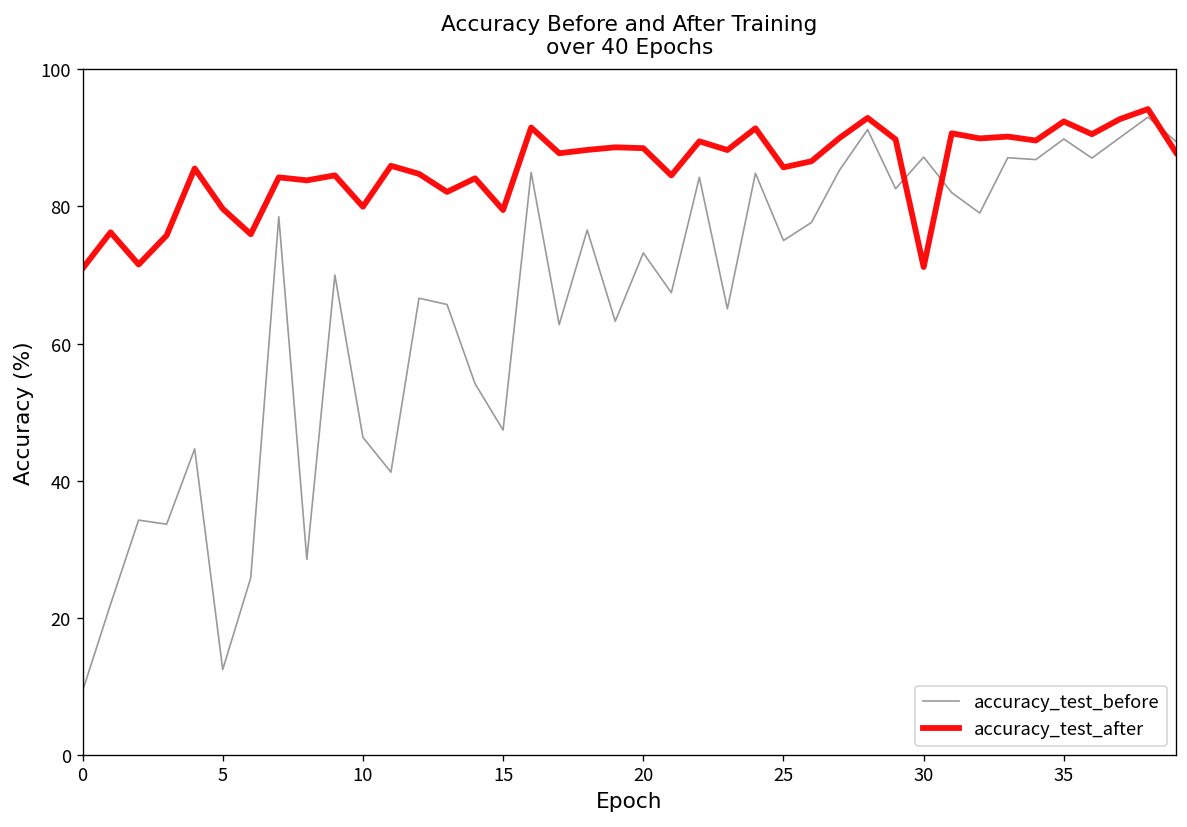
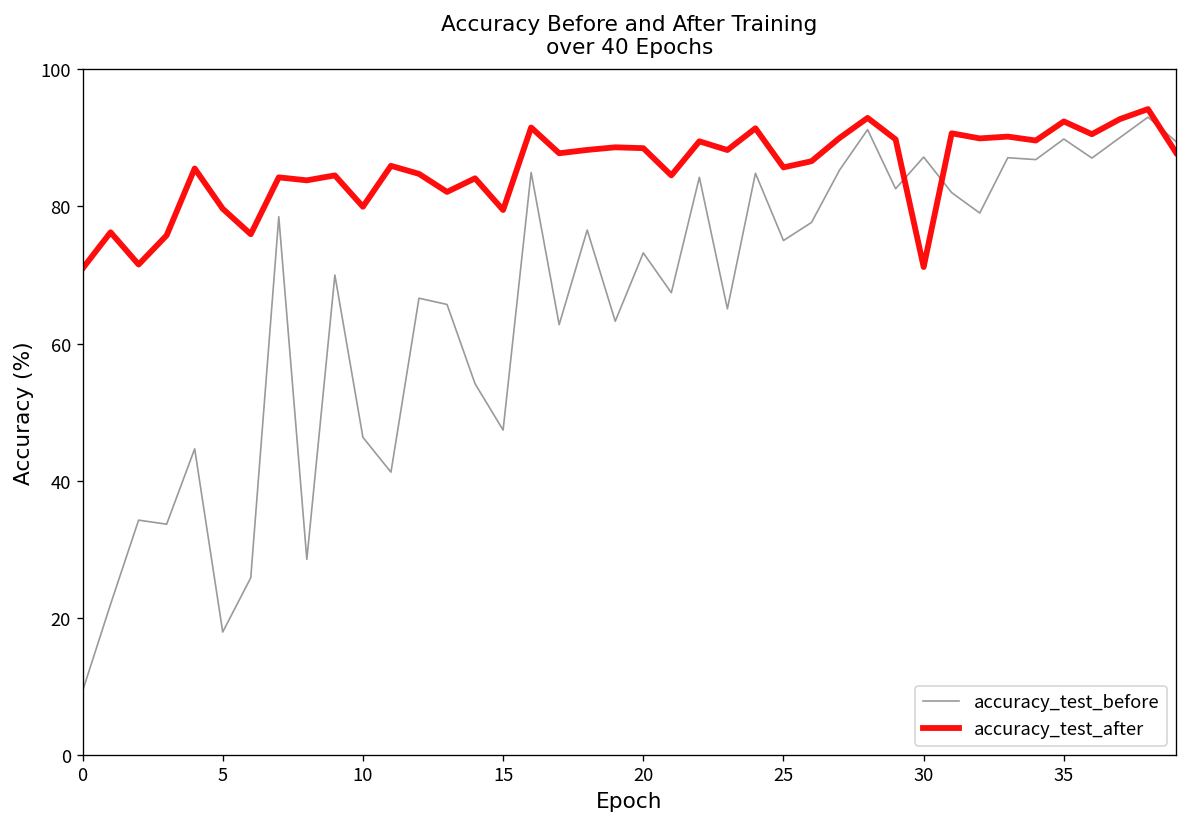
  {
    "accuracy_test_before": {
      "0": 9,
-     "5": 12,
+     "5": 18,
      "10": 46,
      "15": 47,
      "20": 73,
      "25": 75,
      "30": 87,
      "35": 90
    },
    "accuracy_test_after": {
      "0": 71,
      "5": 80,
      "10": 80,
      "15": 79,
      "20": 89,
      "25": 86,
      "30": 71,
      "35": 92
    }
  }
